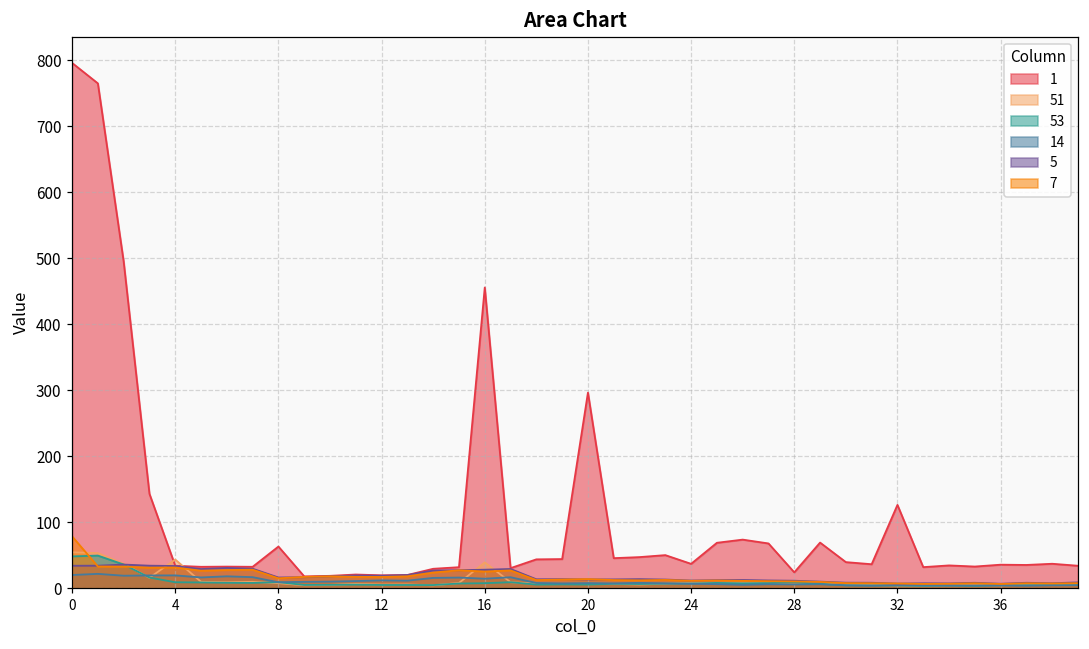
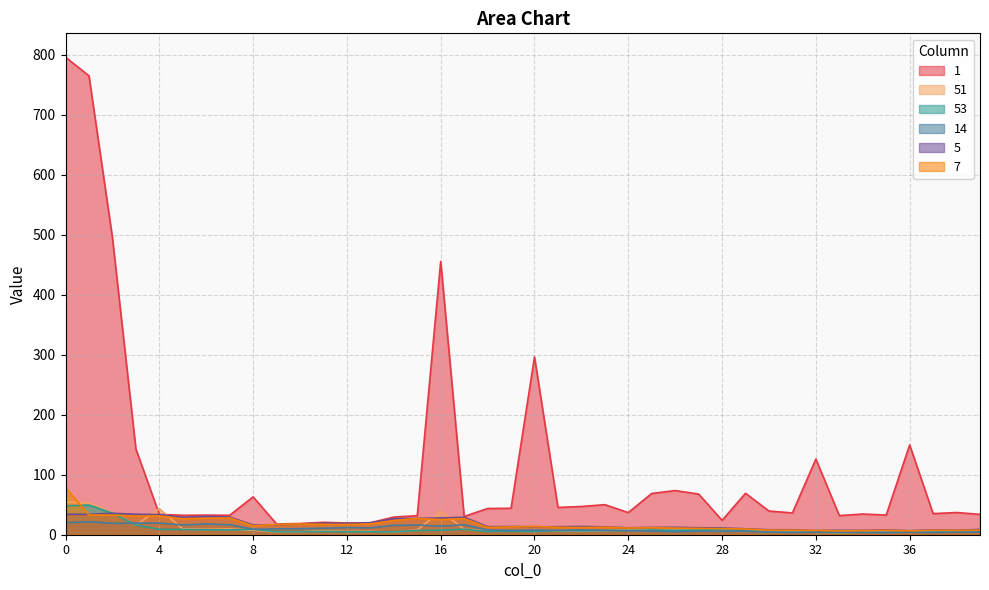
  {
    "1": {
      "0": 800,
      "8": 60,
      "16": 460,
      "20": 300,
      "24": 40,
      "28": 20,
      "32": 130,
-     "36": 40
+     "36": 150
    },
    "51": {
      "0": 50,
      "4": 40,
      "16": 40
    },
    "7": {
      "0": 80
    }
  }
